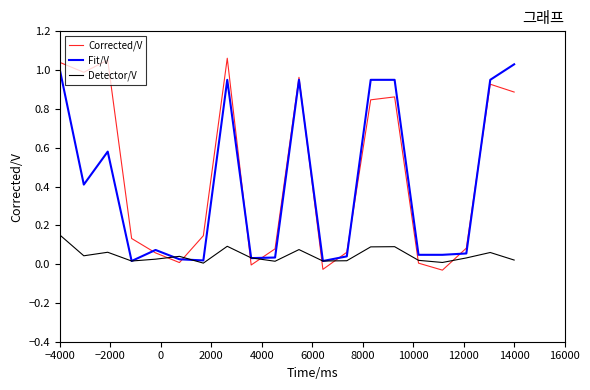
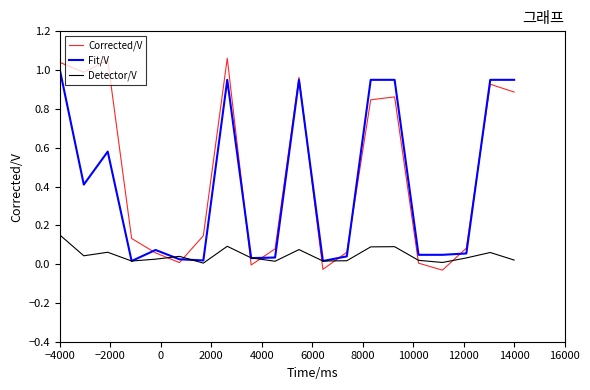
  {
    "Corrected/V": {
      "−4000": 1.04,
      "14000": 0.89
    },
    "Fit/V": {
      "−4000": 1.00,
-     "14000": 1.03
+     "14000": 0.95
    },
    "Detector/V": {
      "−4000": 0.15,
      "14000": 0.02
    }
  }
